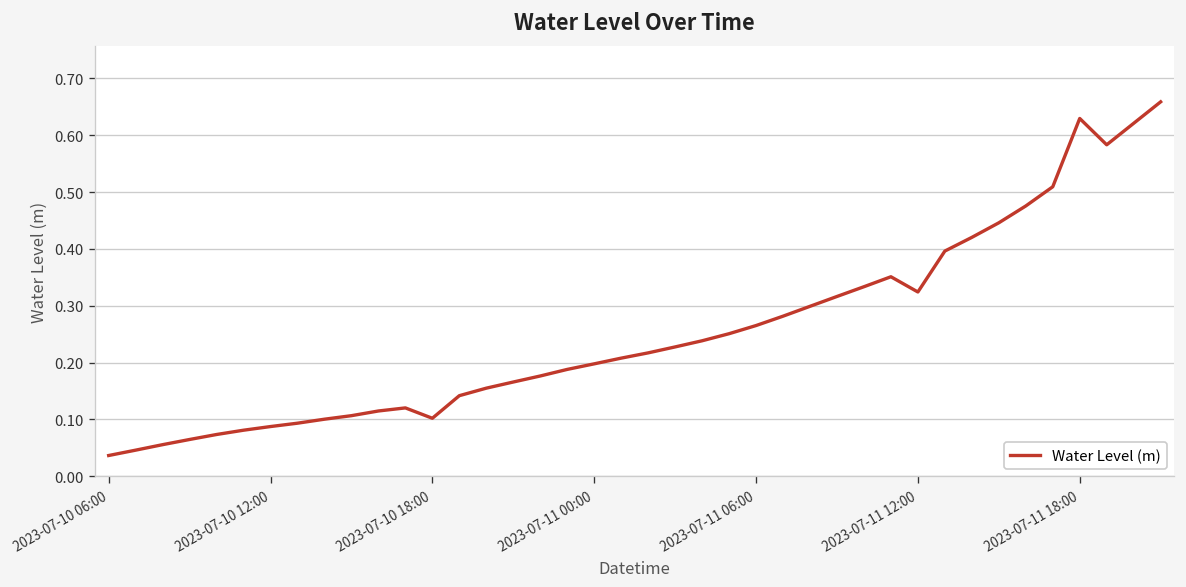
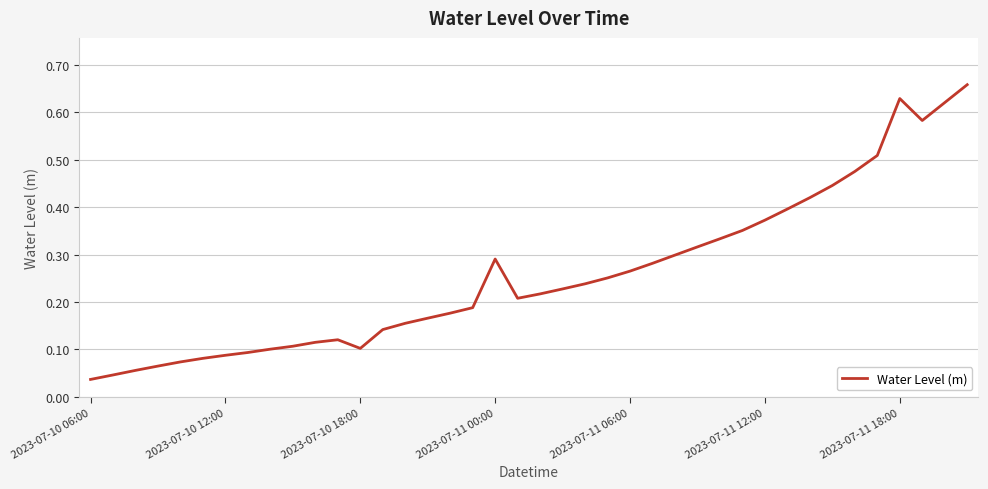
  {
    "2023-07-10 06:00": 0.04,
    "2023-07-10 12:00": 0.09,
    "2023-07-10 18:00": 0.10,
-   "2023-07-11 00:00": 0.20,
+   "2023-07-11 00:00": 0.29,
    "2023-07-11 06:00": 0.27,
-   "2023-07-11 12:00": 0.32,
+   "2023-07-11 12:00": 0.37,
    "2023-07-11 18:00": 0.63
  }
